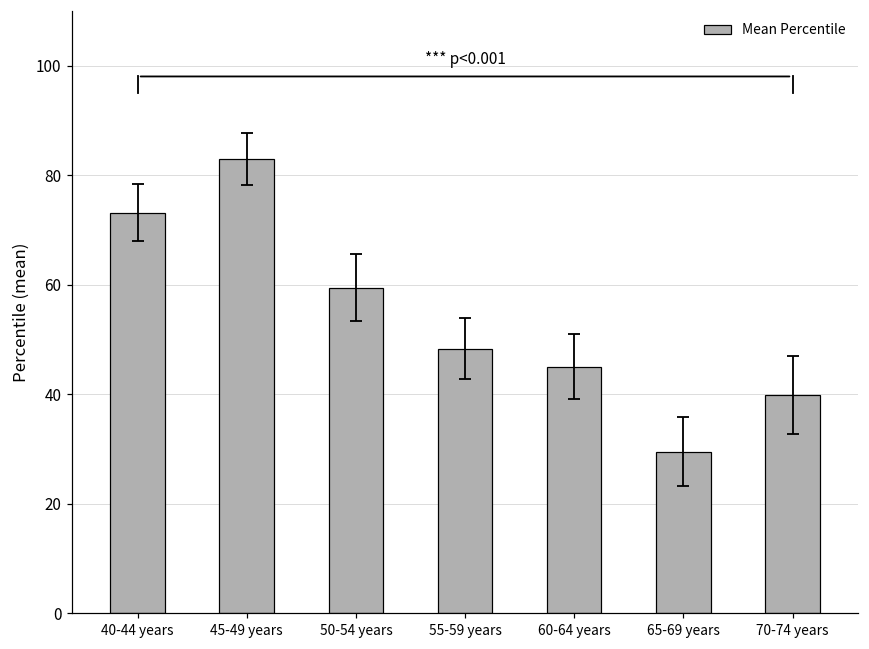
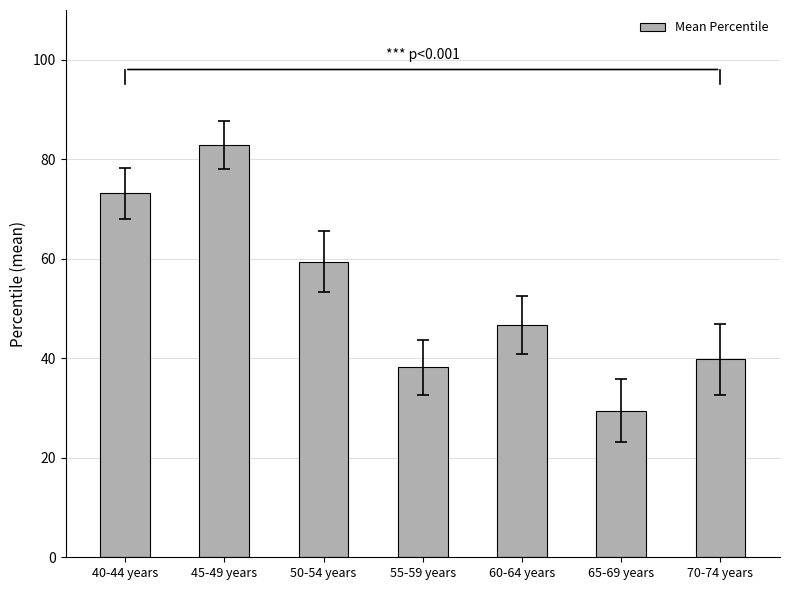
  {
    "Mean Percentile": {
      "40-44 years": 73,
      "45-49 years": 83,
      "50-54 years": 59,
-     "55-59 years": 48,
-     "60-64 years": 45,
+     "55-59 years": 38,
+     "60-64 years": 47,
      "65-69 years": 29,
      "70-74 years": 40
    }
  }
